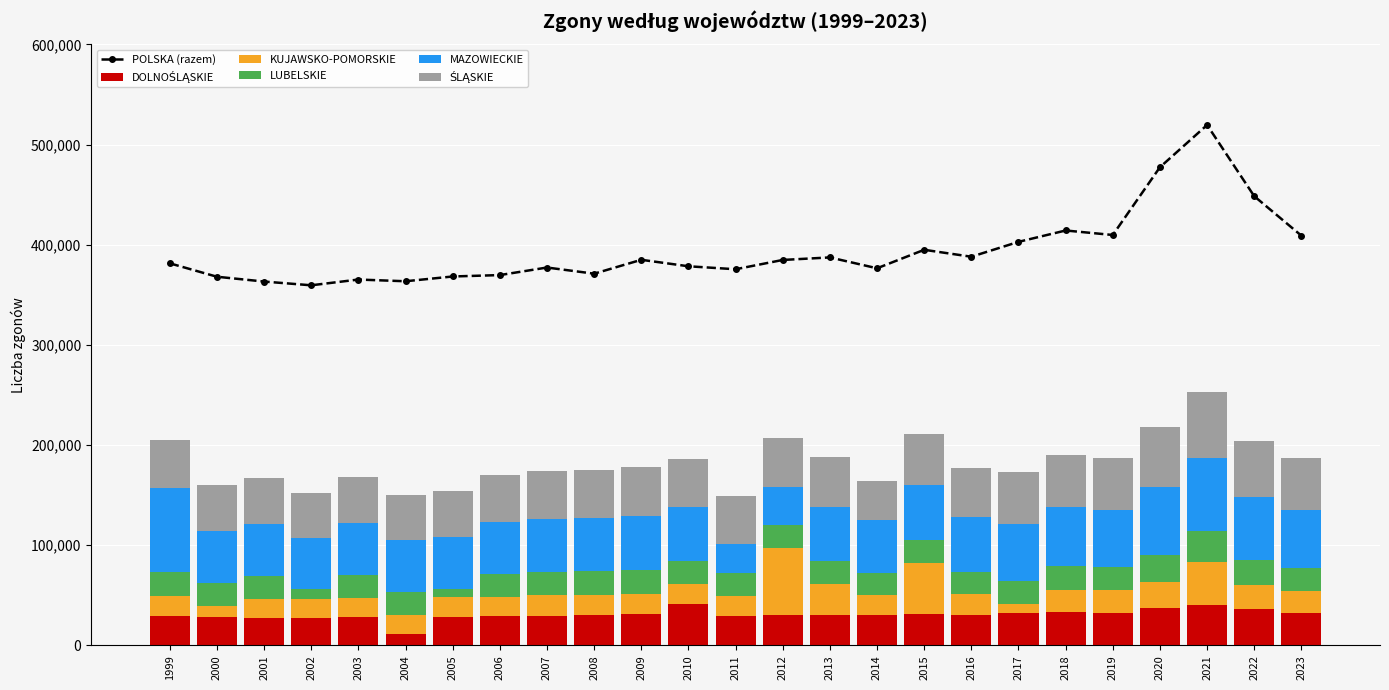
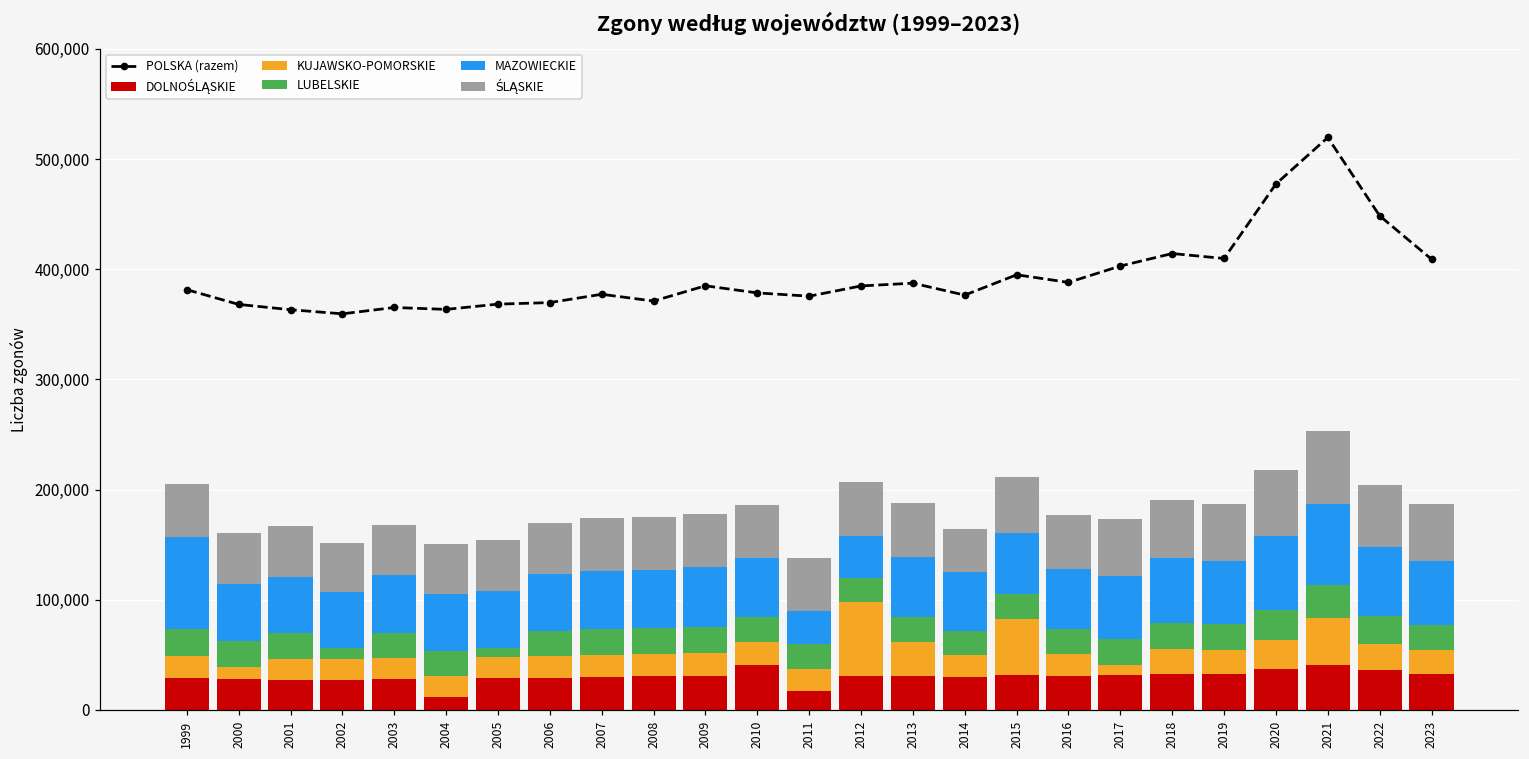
  {
    "POLSKA (razem)": {
      "1999": "381,000",
      "2000": "368,000",
      "2001": "363,000",
      "2002": "359,000",
      "2003": "365,000",
      "2004": "364,000",
      "2005": "368,000",
      "2006": "370,000",
      "2007": "377,000",
      "2008": "371,000",
      "2009": "385,000",
      "2010": "378,000",
      "2011": "376,000",
      "2012": "385,000",
      "2013": "387,000",
      "2014": "376,000",
      "2015": "395,000",
      "2016": "388,000",
      "2017": "403,000",
      "2018": "414,000",
      "2019": "410,000",
      "2020": "477,000",
      "2021": "520,000",
      "2022": "448,000",
      "2023": "409,000"
    },
    "DOLNOŚLĄSKIE": {
      "1999": "29,000",
      "2000": "28,000",
      "2001": "27,000",
      "2002": "27,000",
      "2003": "28,000",
      "2004": "12,000",
      "2005": "29,000",
      "2006": "29,000",
      "2007": "30,000",
      "2008": "30,000",
      "2009": "31,000",
      "2010": "41,000",
-     "2011": "29,000",
+     "2011": "18,000",
      "2012": "30,000",
      "2013": "30,000",
      "2014": "30,000",
      "2015": "32,000",
      "2016": "31,000",
      "2017": "32,000",
      "2018": "33,000",
      "2019": "33,000",
      "2020": "38,000",
      "2021": "40,000",
      "2022": "36,000",
      "2023": "32,000"
    },
    "KUJAWSKO-POMORSKIE": {
      "1999": "20,000",
      "2000": "11,000",
      "2001": "19,000",
      "2002": "19,000",
      "2003": "19,000",
      "2004": "19,000",
      "2005": "19,000",
      "2006": "20,000",
      "2007": "20,000",
      "2008": "20,000",
      "2009": "20,000",
      "2010": "20,000",
      "2011": "20,000",
      "2012": "67,000",
      "2013": "31,000",
      "2014": "20,000",
      "2015": "51,000",
      "2016": "21,000",
      "2017": "9,000",
      "2018": "23,000",
      "2019": "22,000",
      "2020": "25,000",
      "2021": "43,000",
      "2022": "24,000",
      "2023": "22,000"
    },
    "LUBELSKIE": {
      "1999": "24,000",
      "2000": "23,000",
      "2001": "23,000",
      "2002": "9,000",
      "2003": "23,000",
      "2004": "23,000",
      "2005": "8,000",
      "2006": "23,000",
      "2007": "23,000",
      "2008": "23,000",
      "2009": "24,000",
      "2010": "23,000",
      "2011": "23,000",
      "2012": "23,000",
      "2013": "23,000",
      "2014": "22,000",
      "2015": "23,000",
      "2016": "22,000",
      "2017": "23,000",
      "2018": "24,000",
      "2019": "23,000",
      "2020": "27,000",
      "2021": "31,000",
      "2022": "25,000",
      "2023": "23,000"
    },
    "MAZOWIECKIE": {
      "1999": "84,000",
      "2000": "52,000",
      "2001": "51,000",
      "2002": "51,000",
      "2003": "53,000",
      "2004": "51,000",
      "2005": "52,000",
      "2006": "52,000",
      "2007": "53,000",
      "2008": "53,000",
      "2009": "55,000",
      "2010": "53,000",
      "2011": "30,000",
      "2012": "38,000",
      "2013": "54,000",
      "2014": "53,000",
      "2015": "55,000",
      "2016": "55,000",
      "2017": "57,000",
      "2018": "59,000",
      "2019": "58,000",
      "2020": "68,000",
      "2021": "73,000",
      "2022": "63,000",
      "2023": "58,000"
    },
    "ŚLĄSKIE": {
      "1999": "48,000",
      "2000": "46,000",
      "2001": "46,000",
      "2002": "45,000",
      "2003": "46,000",
      "2004": "46,000",
      "2005": "46,000",
      "2006": "46,000",
      "2007": "48,000",
      "2008": "48,000",
      "2009": "49,000",
      "2010": "48,000",
      "2011": "48,000",
      "2012": "49,000",
      "2013": "49,000",
      "2014": "39,000",
      "2015": "50,000",
      "2016": "49,000",
      "2017": "51,000",
      "2018": "52,000",
      "2019": "52,000",
      "2020": "60,000",
      "2021": "66,000",
      "2022": "57,000",
      "2023": "52,000"
    }
  }
